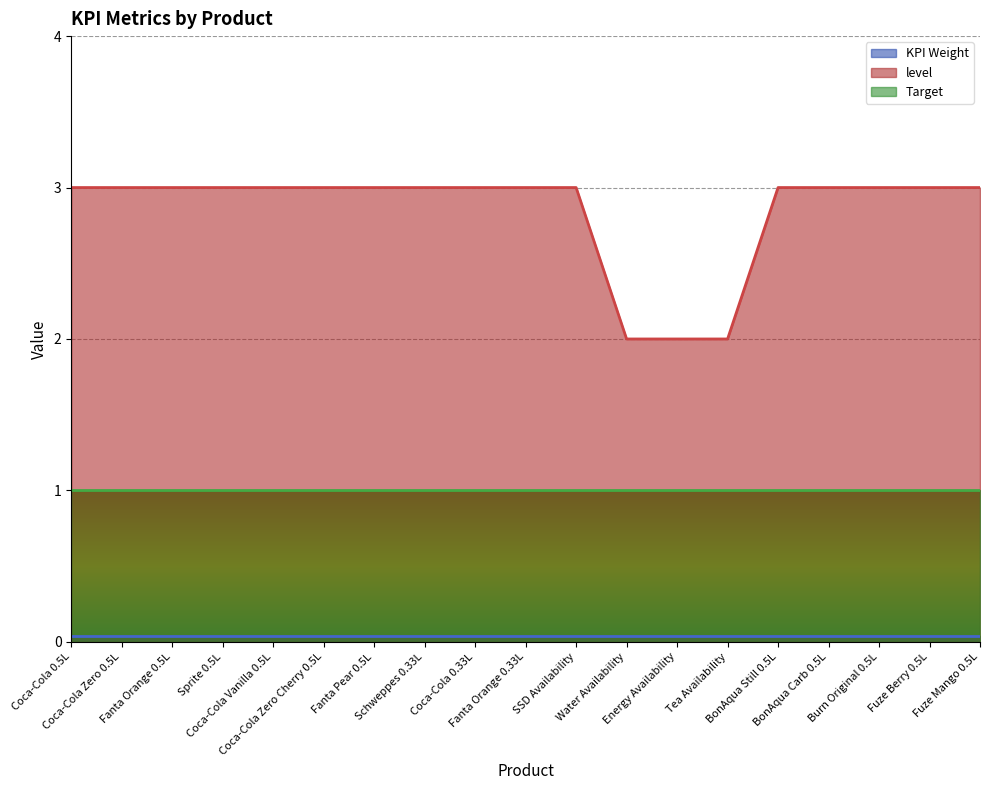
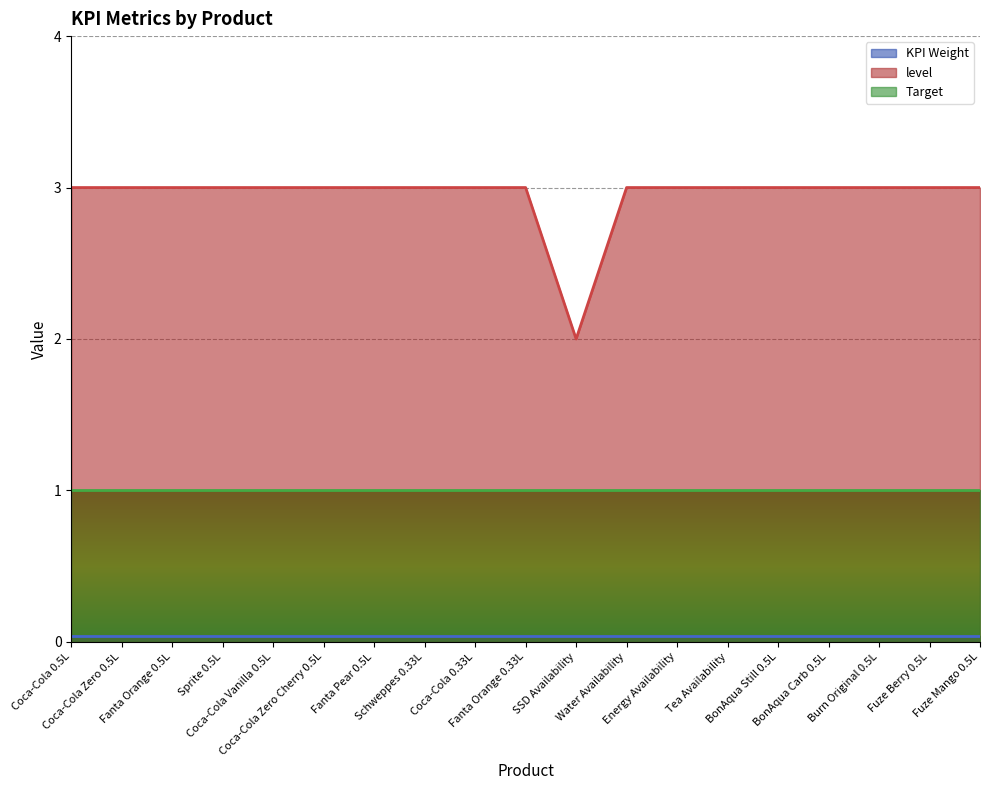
  {
    "level": {
      "Coca-Cola 0.5L": 3,
      "Coca-Cola Zero 0.5L": 3,
      "Fanta Orange 0.5L": 3,
      "Sprite 0.5L": 3,
      "Coca-Cola Vanilla 0.5L": 3,
      "Coca-Cola Zero Cherry 0.5L": 3,
      "Fanta Pear 0.5L": 3,
      "Schweppes 0.33L": 3,
      "Coca-Cola 0.33L": 3,
      "Fanta Orange 0.33L": 3,
-     "SSD Availability": 3,
-     "Water Availability": 2,
-     "Energy Availability": 2,
-     "Tea Availability": 2,
+     "SSD Availability": 2,
+     "Water Availability": 3,
+     "Energy Availability": 3,
+     "Tea Availability": 3,
      "BonAqua Still 0.5L": 3,
      "BonAqua Carb 0.5L": 3,
      "Burn Original 0.5L": 3,
      "Fuze Berry 0.5L": 3,
      "Fuze Mango 0.5L": 3
    }
  }
